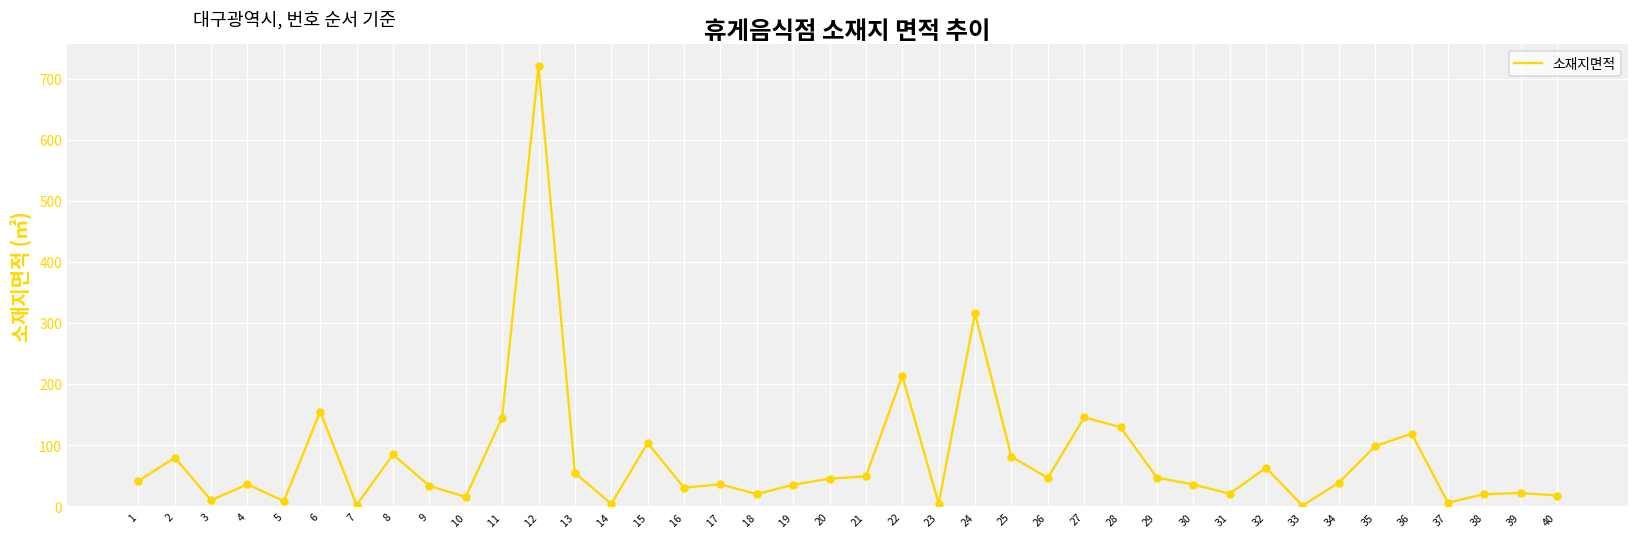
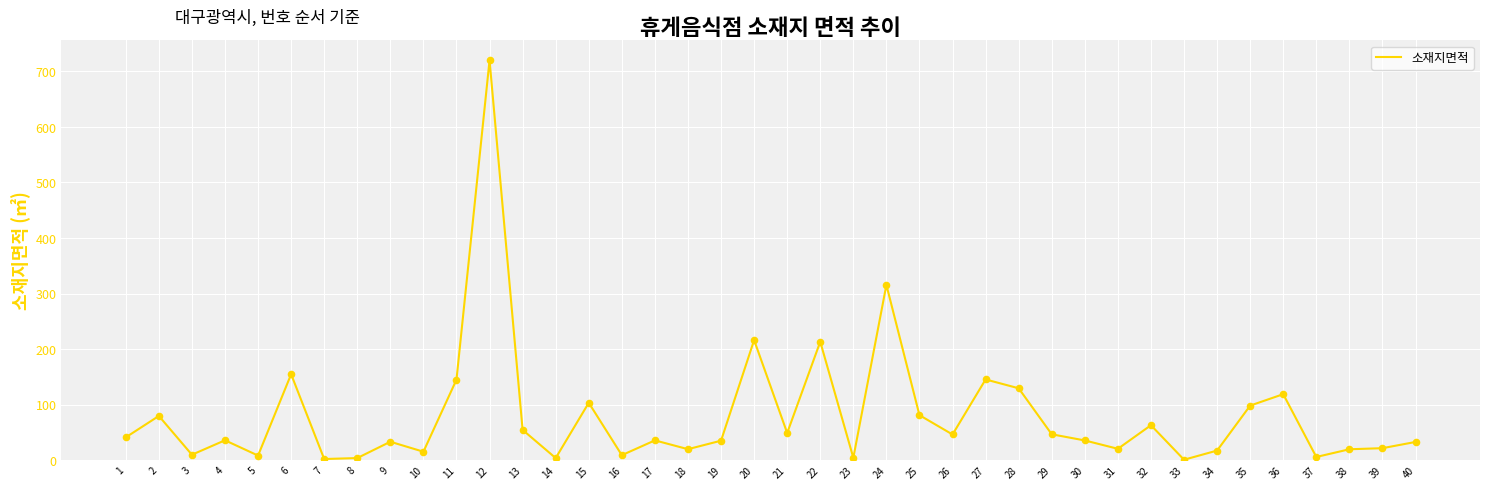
  {
    "1": 40,
    "2": 80,
    "3": 10,
    "4": 40,
    "5": 10,
    "6": 150,
    "7": 0,
-   "8": 80,
+   "8": 0,
    "9": 30,
    "10": 20,
    "11": 150,
    "12": 720,
    "13": 50,
    "14": 0,
    "15": 100,
-   "16": 30,
+   "16": 10,
    "17": 40,
    "18": 20,
    "19": 40,
-   "20": 50,
+   "20": 220,
    "21": 50,
    "22": 210,
    "23": 0,
    "24": 320,
    "25": 80,
    "26": 50,
    "27": 150,
    "28": 130,
    "29": 50,
    "30": 40,
    "31": 20,
    "32": 60,
    "33": 0,
-   "34": 40,
+   "34": 20,
    "35": 100,
    "36": 120,
    "37": 10,
    "38": 20,
    "39": 20,
-   "40": 20
+   "40": 30
  }
